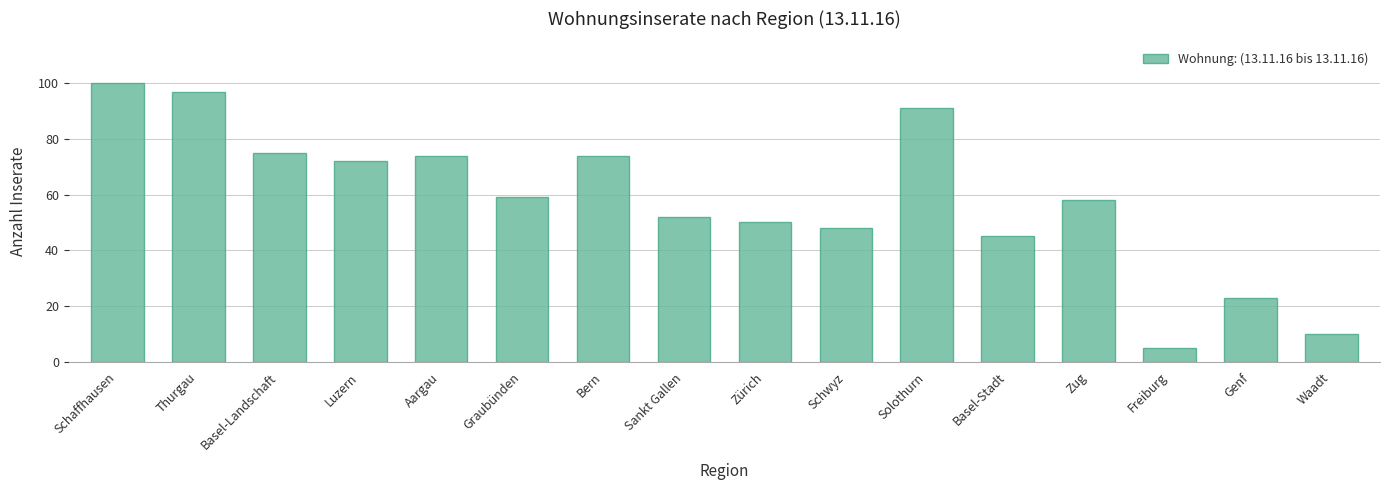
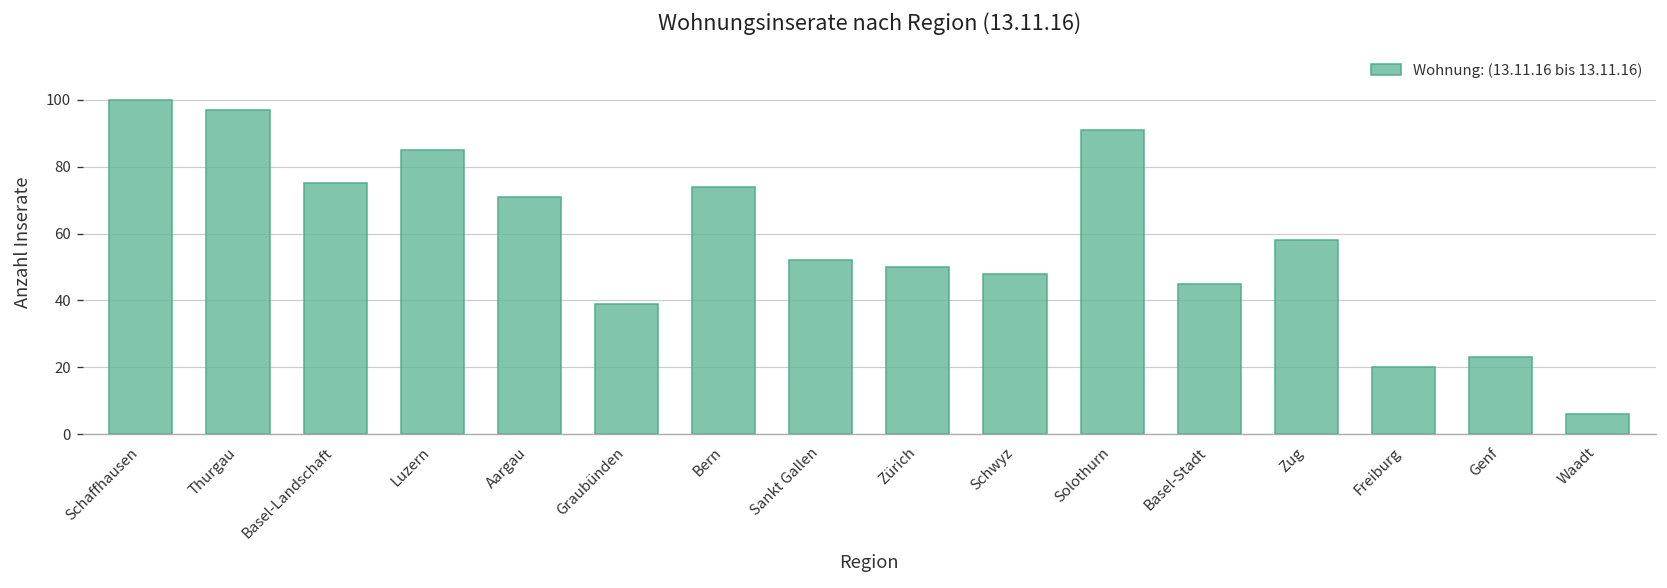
  {
    "Schaffhausen": 100,
    "Thurgau": 97,
    "Basel-Landschaft": 75,
-   "Luzern": 72,
-   "Aargau": 74,
-   "Graubünden": 59,
+   "Luzern": 85,
+   "Aargau": 71,
+   "Graubünden": 39,
    "Bern": 74,
    "Sankt Gallen": 52,
    "Zürich": 50,
    "Schwyz": 48,
    "Solothurn": 91,
    "Basel-Stadt": 45,
    "Zug": 58,
-   "Freiburg": 5,
+   "Freiburg": 20,
    "Genf": 23,
-   "Waadt": 10
+   "Waadt": 6
  }
